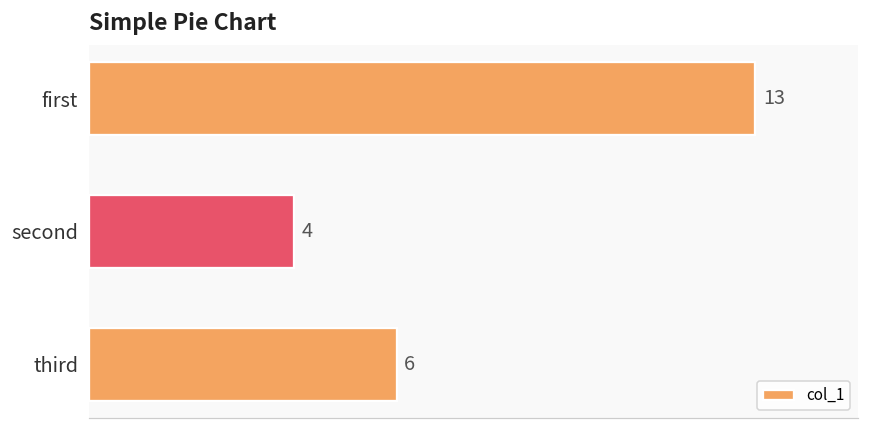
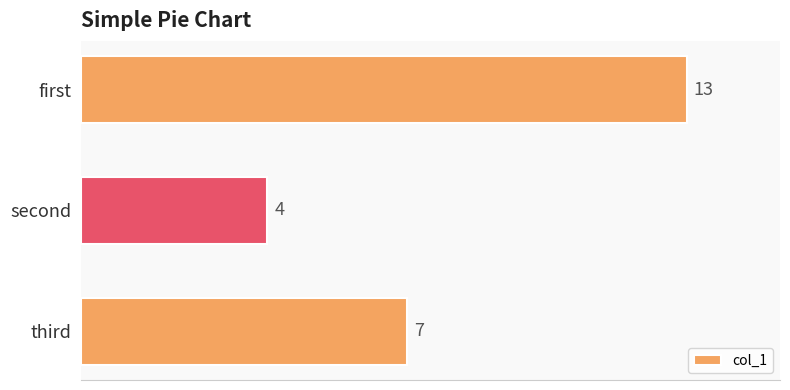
  {
    "first": 13,
    "second": 4,
-   "third": 6
+   "third": 7
  }
